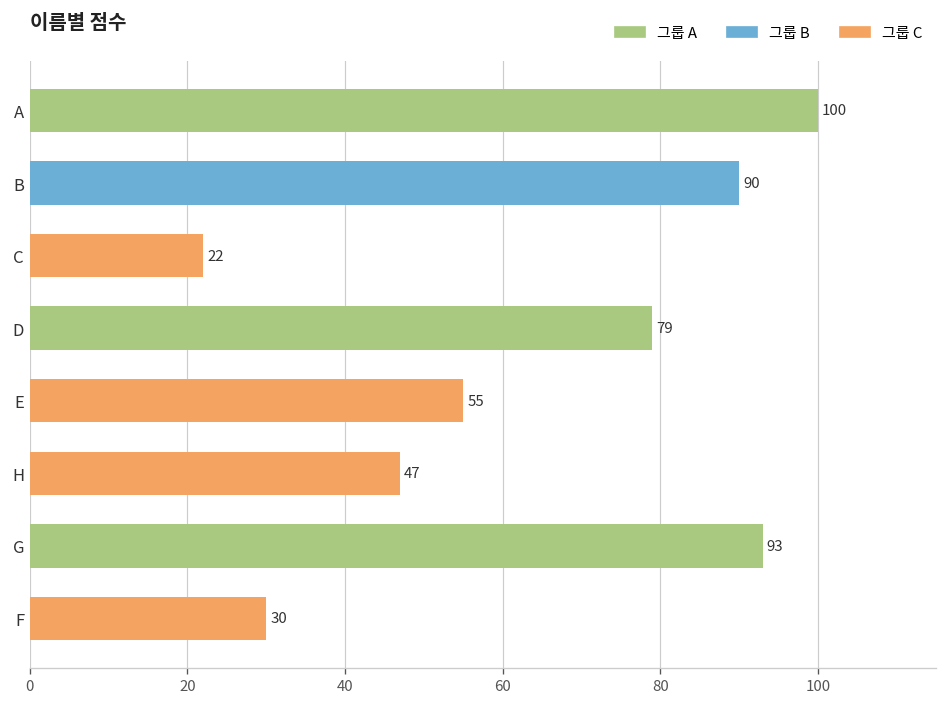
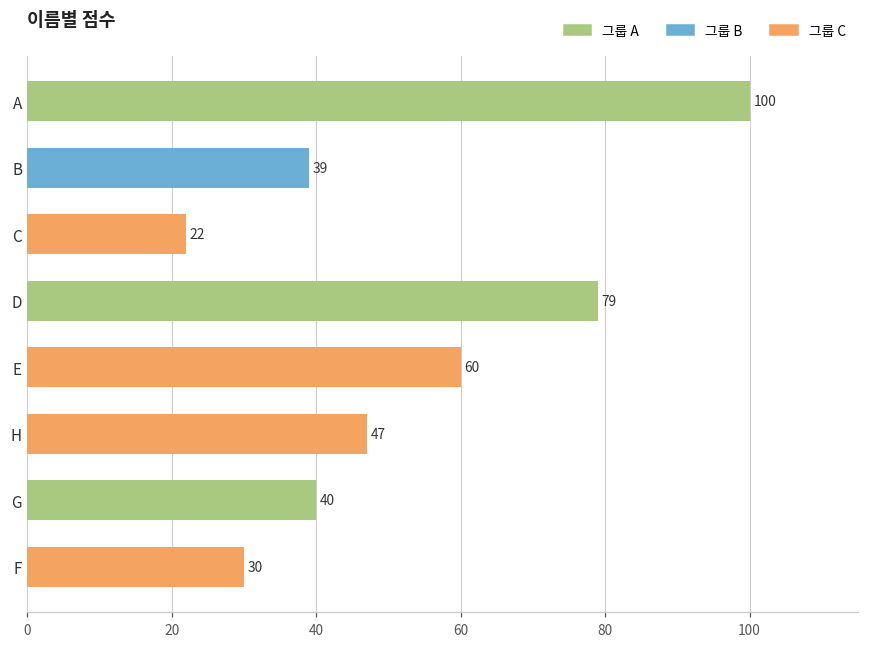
  {
    "A": 100,
-   "B": 90,
+   "B": 39,
    "C": 22,
    "D": 79,
-   "E": 55,
+   "E": 60,
    "H": 47,
-   "G": 93,
+   "G": 40,
    "F": 30
  }
